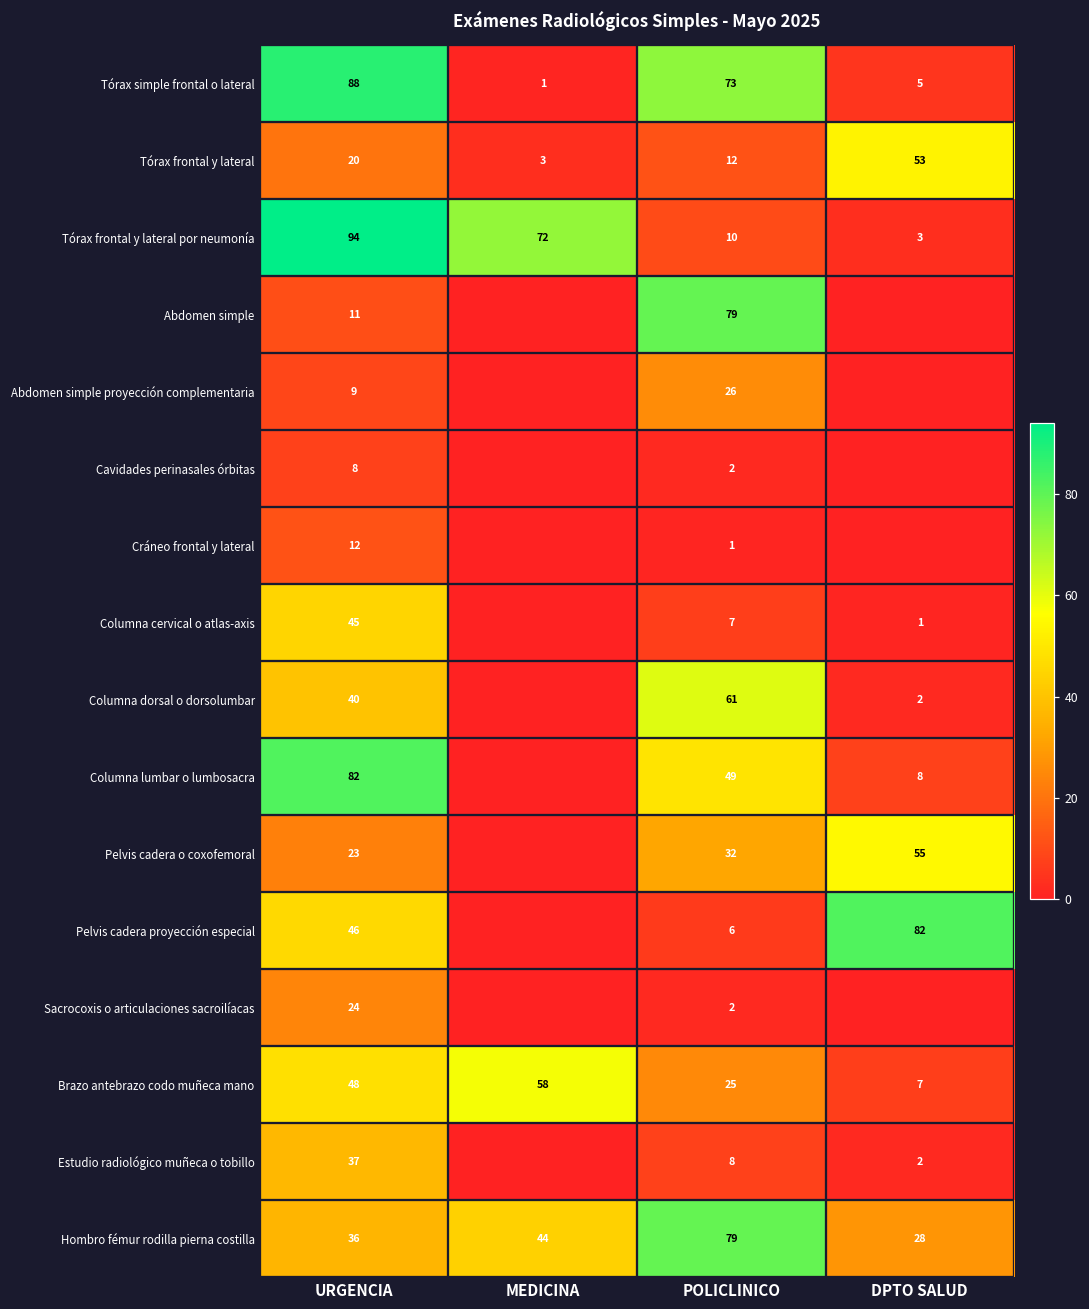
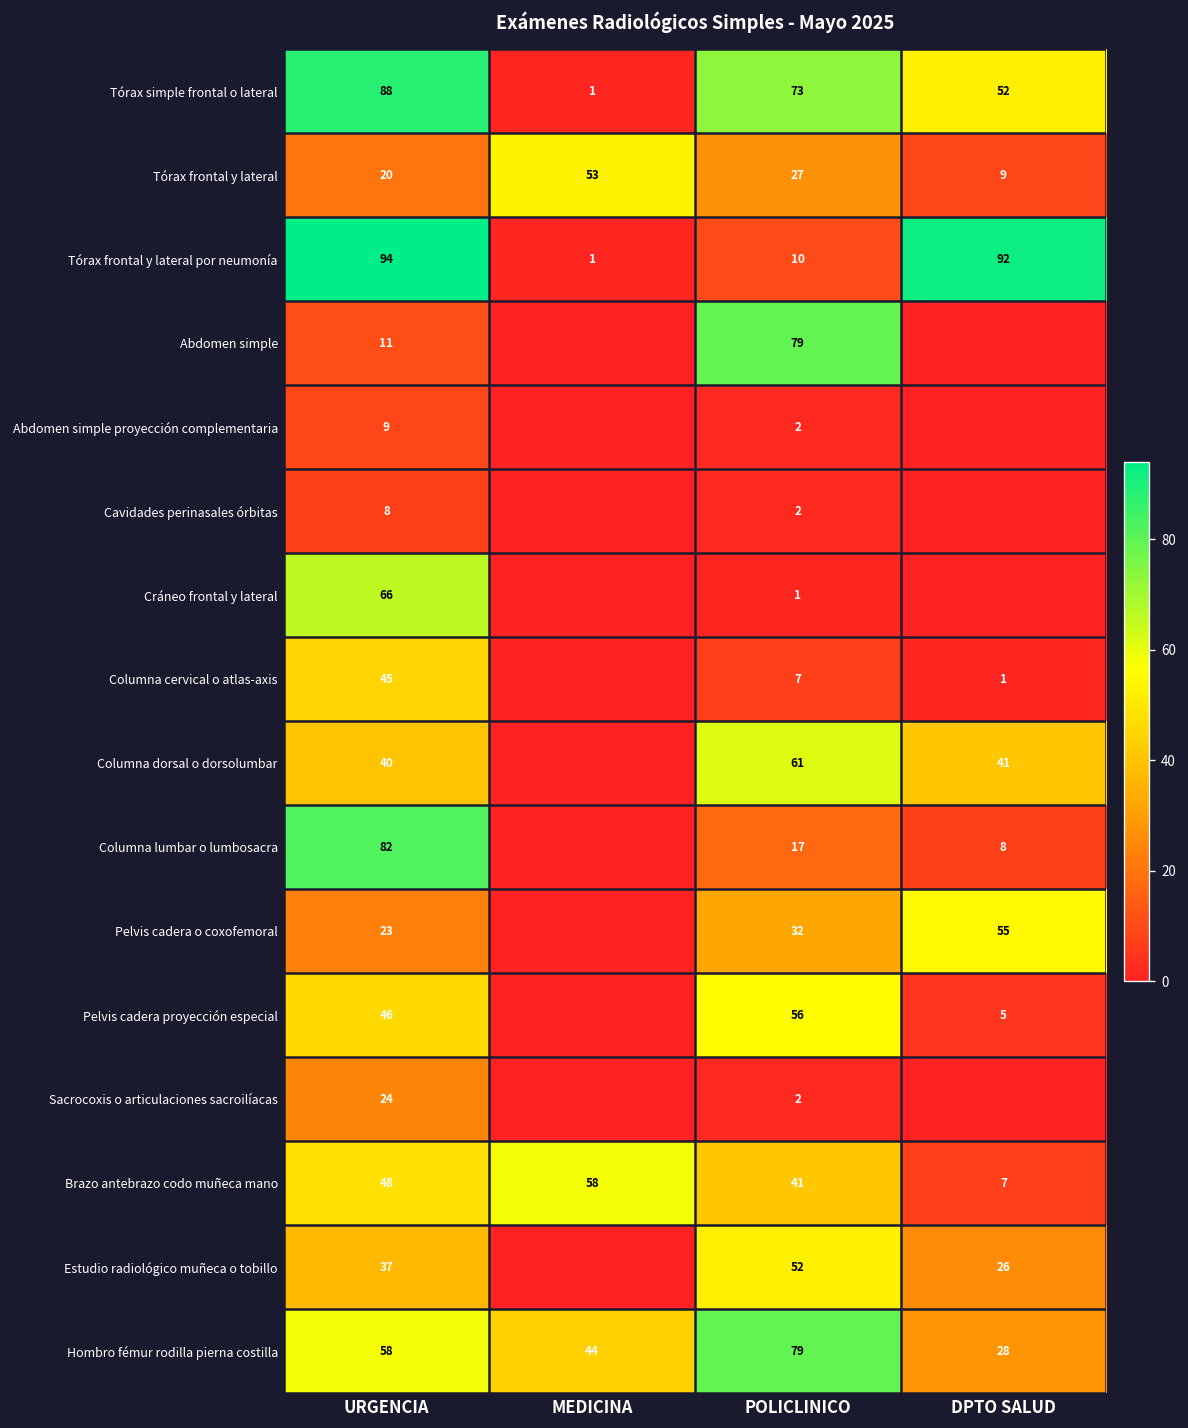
  {
    "Tórax simple frontal o lateral": {
      "URGENCIA": 88,
      "MEDICINA": 1,
      "POLICLINICO": 73,
-     "DPTO SALUD": 5
+     "DPTO SALUD": 52
    },
    "Tórax frontal y lateral": {
      "URGENCIA": 20,
-     "MEDICINA": 3,
-     "POLICLINICO": 12,
-     "DPTO SALUD": 53
+     "MEDICINA": 53,
+     "POLICLINICO": 27,
+     "DPTO SALUD": 9
    },
    "Tórax frontal y lateral por neumonía": {
      "URGENCIA": 94,
-     "MEDICINA": 72,
+     "MEDICINA": 1,
      "POLICLINICO": 10,
-     "DPTO SALUD": 3
+     "DPTO SALUD": 92
    },
    "Abdomen simple": {
      "URGENCIA": 11,
      "POLICLINICO": 79
    },
    "Abdomen simple proyección complementaria": {
      "URGENCIA": 9,
-     "POLICLINICO": 26
+     "POLICLINICO": 2
    },
    "Cavidades perinasales órbitas": {
      "URGENCIA": 8,
      "POLICLINICO": 2
    },
    "Cráneo frontal y lateral": {
-     "URGENCIA": 12,
+     "URGENCIA": 66,
      "POLICLINICO": 1
    },
    "Columna cervical o atlas-axis": {
      "URGENCIA": 45,
      "POLICLINICO": 7,
      "DPTO SALUD": 1
    },
    "Columna dorsal o dorsolumbar": {
      "URGENCIA": 40,
      "POLICLINICO": 61,
-     "DPTO SALUD": 2
+     "DPTO SALUD": 41
    },
    "Columna lumbar o lumbosacra": {
      "URGENCIA": 82,
-     "POLICLINICO": 49,
+     "POLICLINICO": 17,
      "DPTO SALUD": 8
    },
    "Pelvis cadera o coxofemoral": {
      "URGENCIA": 23,
      "POLICLINICO": 32,
      "DPTO SALUD": 55
    },
    "Pelvis cadera proyección especial": {
      "URGENCIA": 46,
-     "POLICLINICO": 6,
-     "DPTO SALUD": 82
+     "POLICLINICO": 56,
+     "DPTO SALUD": 5
    },
    "Sacrocoxis o articulaciones sacroilíacas": {
      "URGENCIA": 24,
      "POLICLINICO": 2
    },
    "Brazo antebrazo codo muñeca mano": {
      "URGENCIA": 48,
      "MEDICINA": 58,
-     "POLICLINICO": 25,
+     "POLICLINICO": 41,
      "DPTO SALUD": 7
    },
    "Estudio radiológico muñeca o tobillo": {
      "URGENCIA": 37,
-     "POLICLINICO": 8,
-     "DPTO SALUD": 2
+     "POLICLINICO": 52,
+     "DPTO SALUD": 26
    },
    "Hombro fémur rodilla pierna costilla": {
-     "URGENCIA": 36,
+     "URGENCIA": 58,
      "MEDICINA": 44,
      "POLICLINICO": 79,
      "DPTO SALUD": 28
    }
  }
